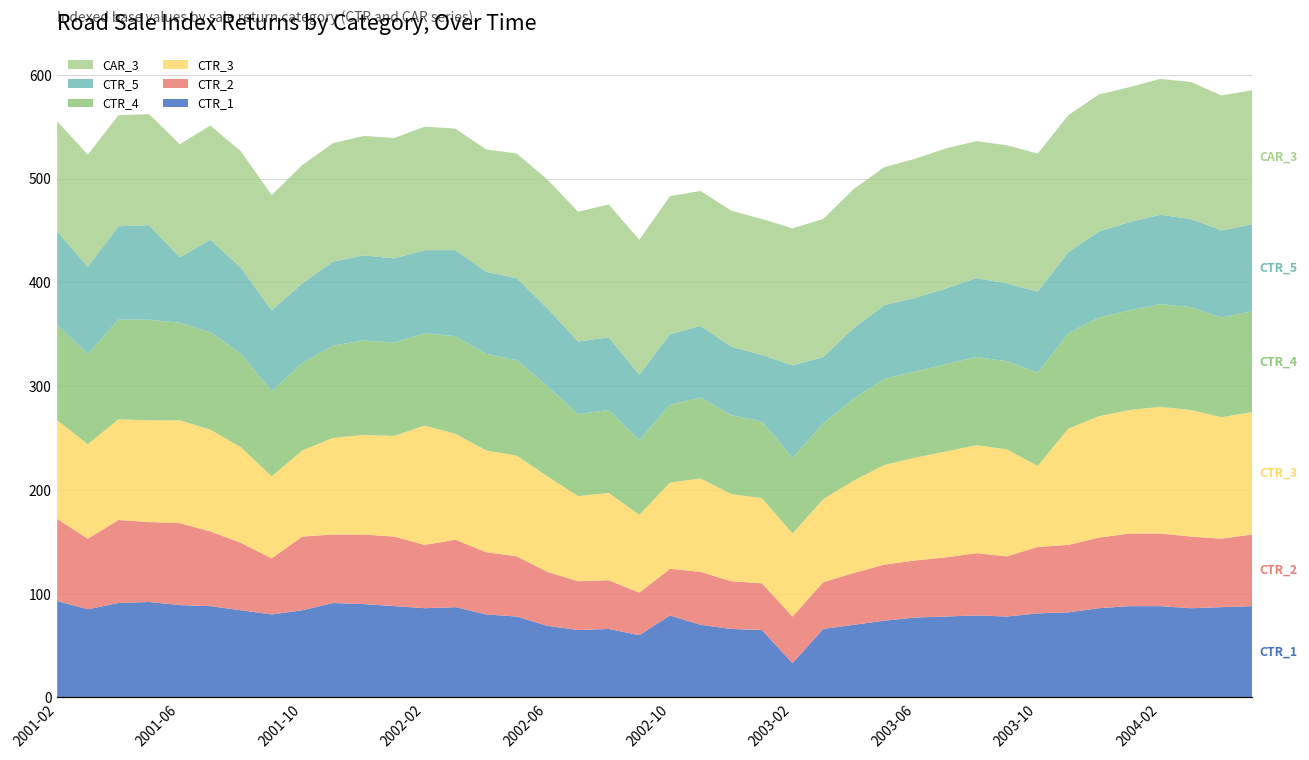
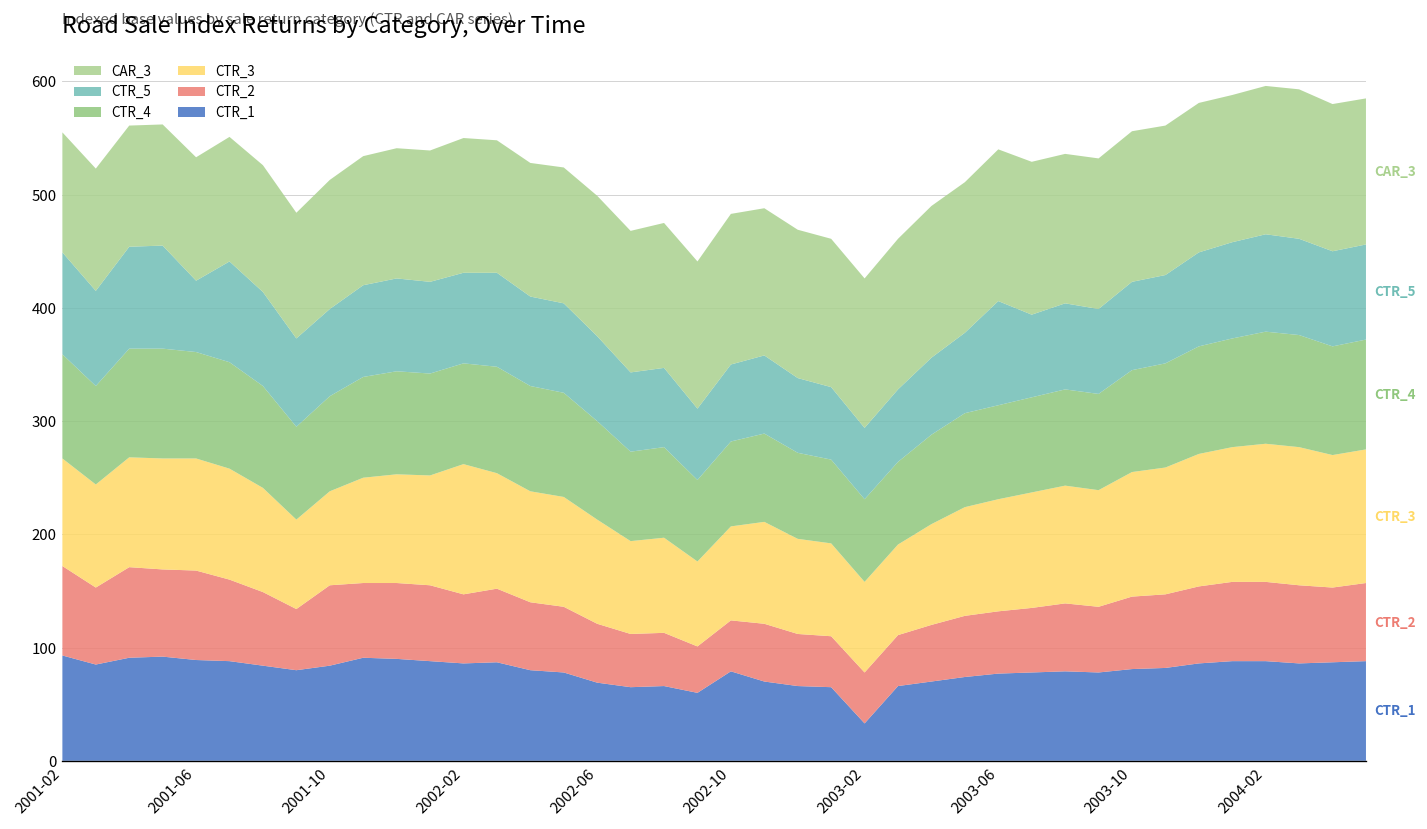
  {
    "CTR_1": {
      "2001-02": 90,
      "2001-06": 90,
      "2001-10": 80,
      "2002-02": 90,
      "2002-06": 70,
      "2002-10": 80,
      "2003-02": 30,
      "2003-06": 80,
      "2003-10": 80,
      "2004-02": 90
    },
    "CTR_2": {
      "2001-02": 80,
      "2001-06": 80,
      "2001-10": 70,
      "2002-02": 60,
      "2002-06": 50,
      "2002-10": 50,
      "2003-02": 50,
      "2003-06": 60,
      "2003-10": 60,
      "2004-02": 70
    },
    "CTR_3": {
      "2001-02": 100,
      "2001-06": 100,
      "2001-10": 80,
      "2002-02": 120,
      "2002-06": 90,
      "2002-10": 80,
      "2003-02": 80,
      "2003-06": 100,
-     "2003-10": 80,
+     "2003-10": 110,
      "2004-02": 120
    },
    "CTR_5": {
      "2001-02": 90,
      "2001-06": 60,
      "2001-10": 80,
      "2002-02": 80,
      "2002-06": 80,
      "2002-10": 70,
-     "2003-02": 90,
-     "2003-06": 70,
+     "2003-02": 60,
+     "2003-06": 90,
      "2003-10": 80,
      "2004-02": 90
    }
  }
